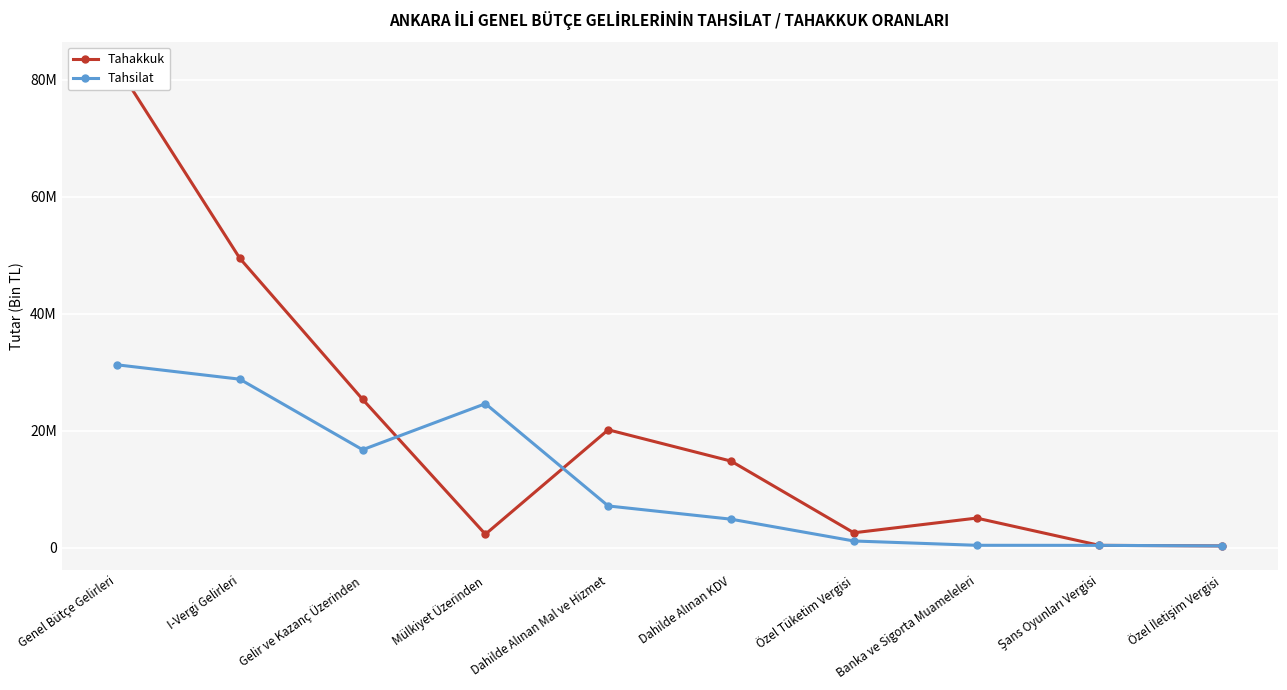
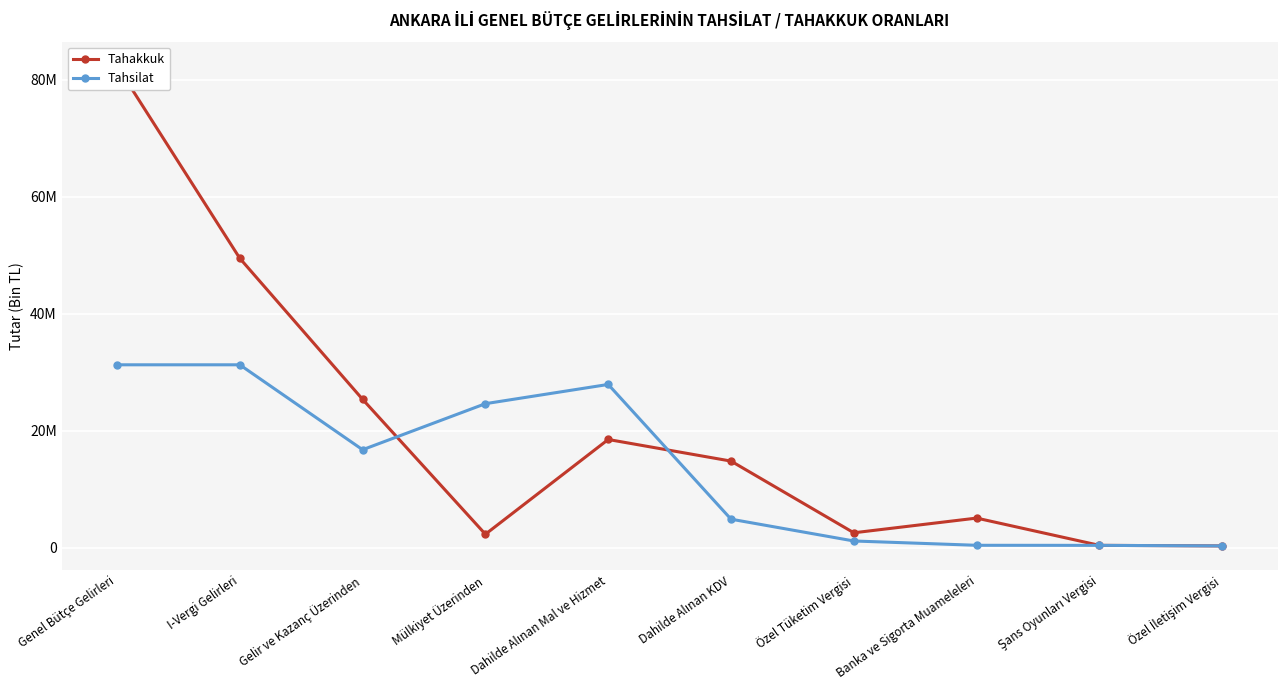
  {
    "Tahakkuk": {
      "I-Vergi Gelirleri": 49000000,
      "Gelir ve Kazanç Üzerinden": 25000000,
      "Mülkiyet Üzerinden": 2000000,
-     "Dahilde Alınan Mal ve Hizmet": 20000000,
+     "Dahilde Alınan Mal ve Hizmet": 18000000,
      "Dahilde Alınan KDV": 15000000,
      "Özel Tüketim Vergisi": 3000000,
      "Banka ve Sigorta Muameleleri": 5000000
    },
    "Tahsilat": {
      "Genel Bütçe Gelirleri": 31000000,
-     "I-Vergi Gelirleri": 29000000,
+     "I-Vergi Gelirleri": 31000000,
      "Gelir ve Kazanç Üzerinden": 17000000,
      "Mülkiyet Üzerinden": 25000000,
-     "Dahilde Alınan Mal ve Hizmet": 7000000,
+     "Dahilde Alınan Mal ve Hizmet": 28000000,
      "Dahilde Alınan KDV": 5000000,
      "Özel Tüketim Vergisi": 1000000,
      "Banka ve Sigorta Muameleleri": 0
    }
  }
